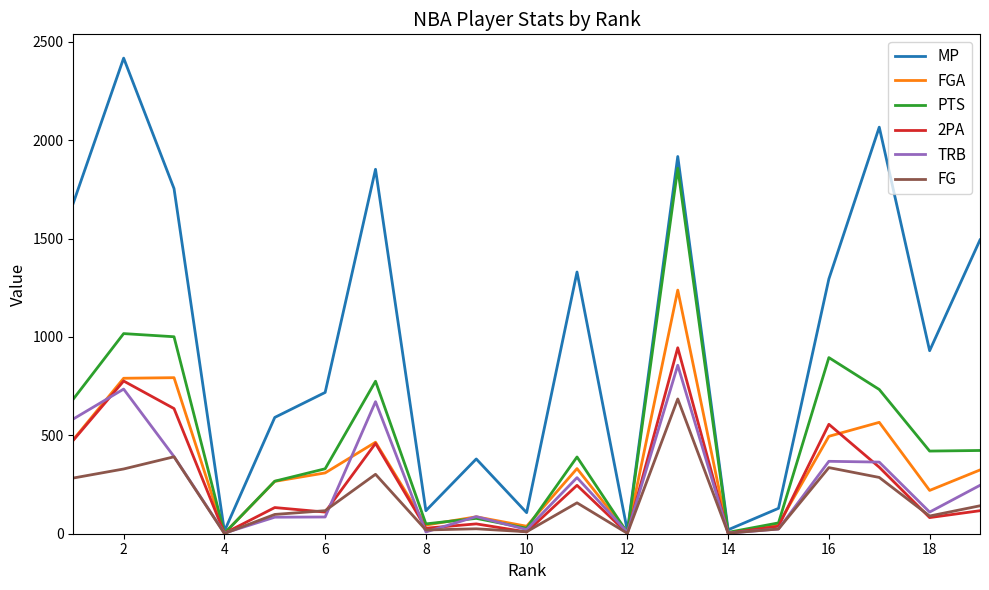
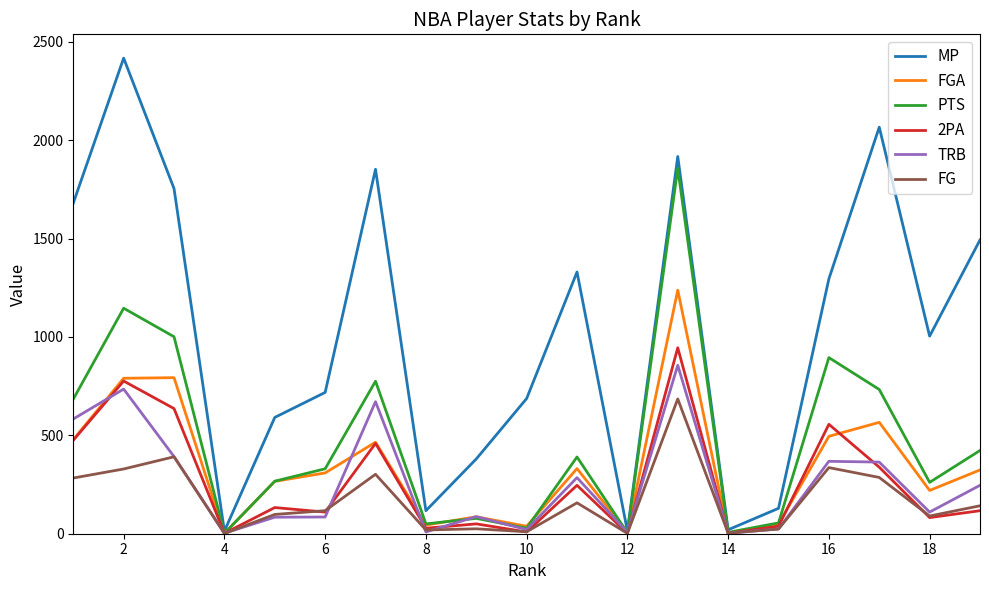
  {
    "MP": {
      "2": 2420,
      "6": 720,
      "8": 120,
-     "10": 110,
+     "10": 690,
      "16": 1300,
-     "18": 930
+     "18": 1000
    },
    "FGA": {
      "2": 790,
      "6": 310,
      "16": 500,
      "18": 220
    },
    "PTS": {
-     "2": 1020,
+     "2": 1150,
      "6": 330,
      "16": 900,
-     "18": 420
+     "18": 260
    },
    "2PA": {
      "2": 780,
      "16": 560
    },
    "TRB": {
      "2": 740,
      "6": 90,
      "16": 370,
      "18": 110
    },
    "FG": {
      "2": 330,
      "16": 340
    }
  }
